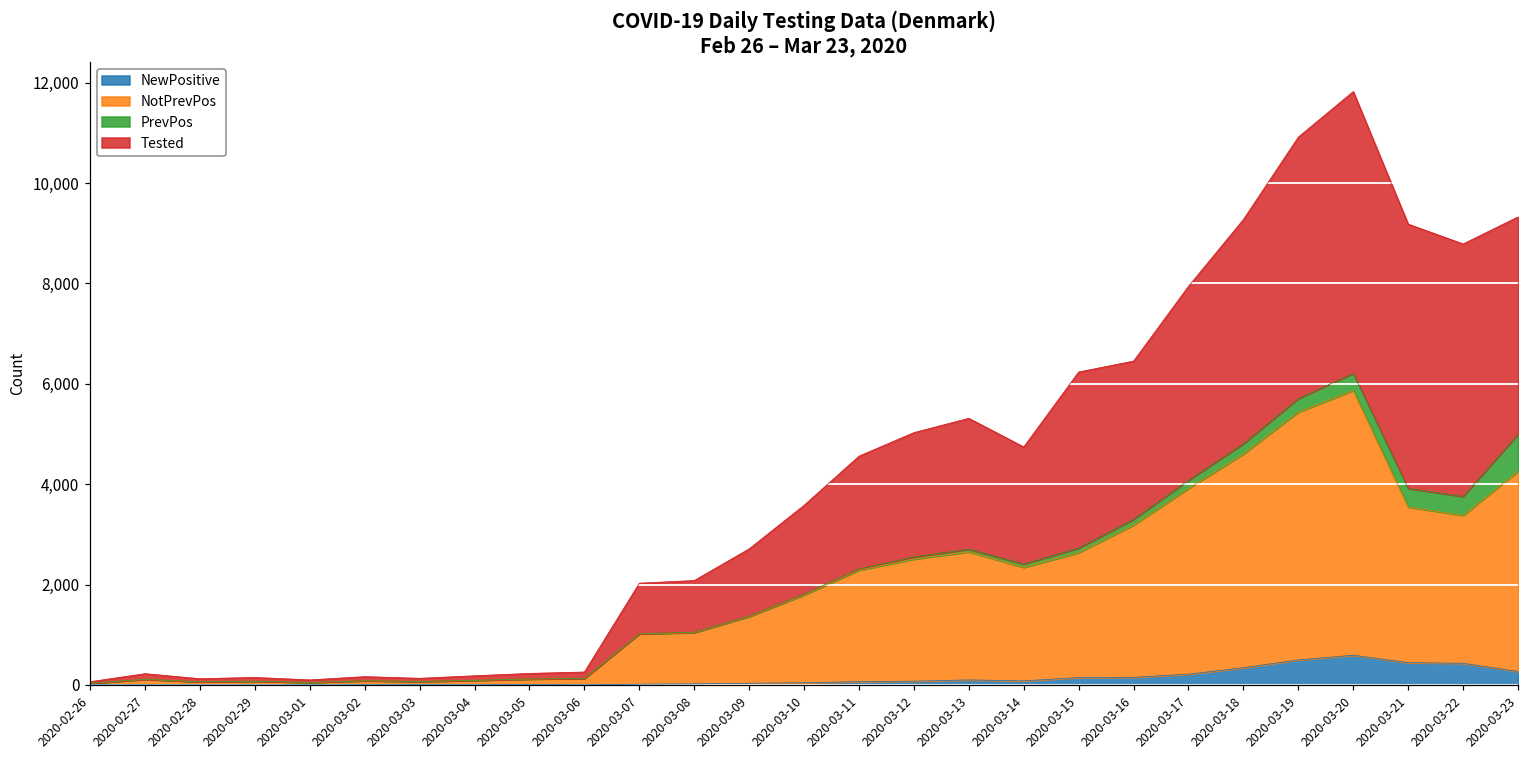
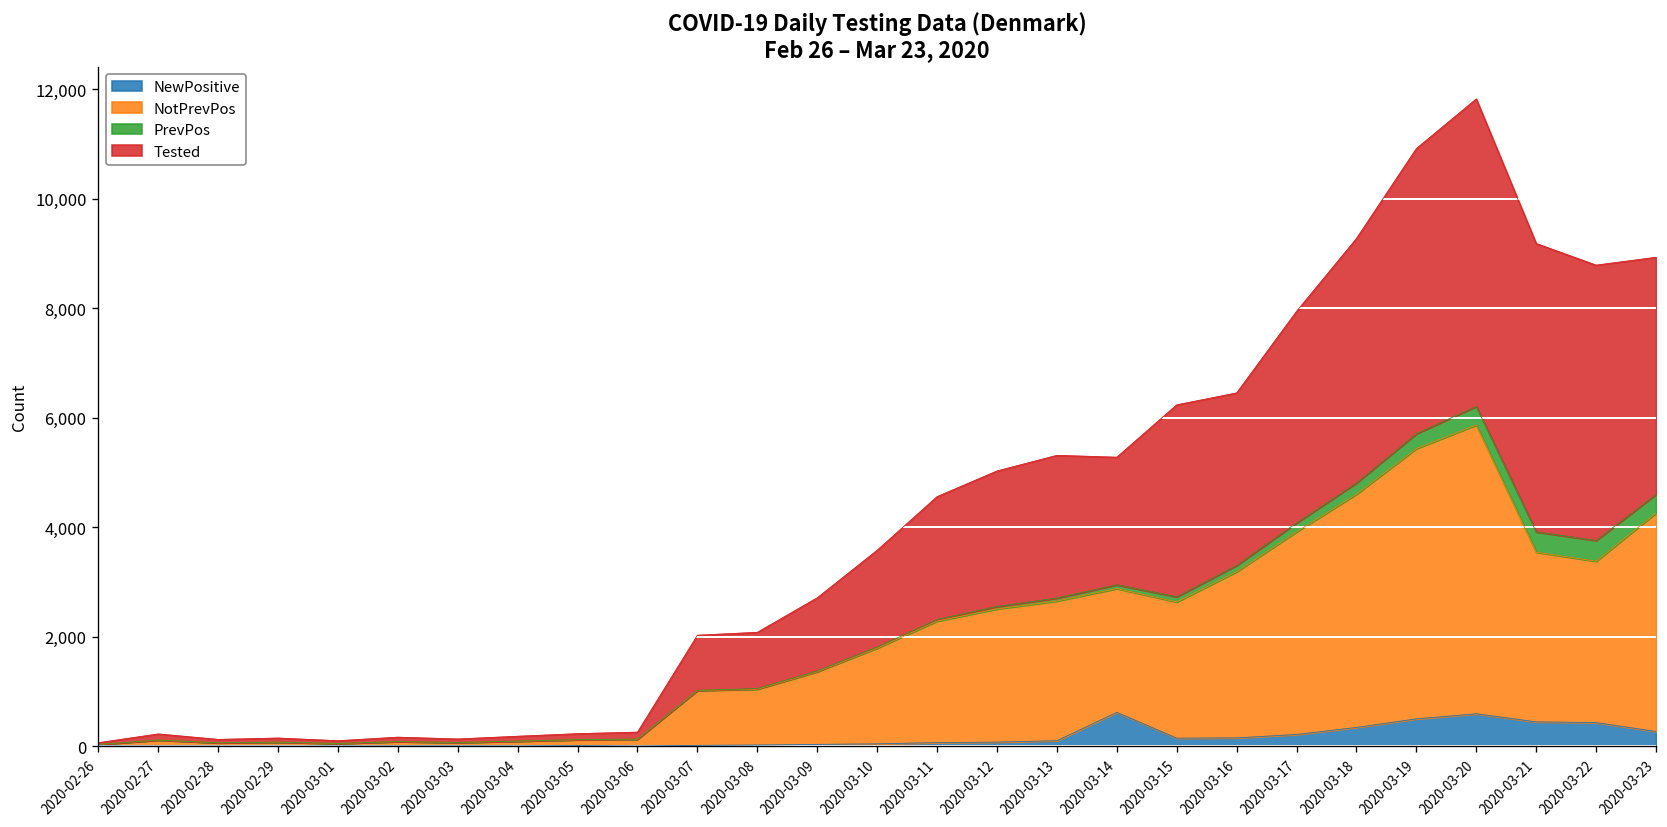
  {
    "NewPositive": {
      "2020-02-27": "0",
      "2020-02-28": "0",
      "2020-02-29": "0",
      "2020-03-02": "0",
      "2020-03-03": "0",
      "2020-03-04": "0",
      "2020-03-05": "0",
      "2020-03-06": "0",
      "2020-03-07": "0",
      "2020-03-08": "0",
      "2020-03-09": "0",
      "2020-03-10": "0",
      "2020-03-11": "100",
      "2020-03-12": "100",
      "2020-03-13": "100",
-     "2020-03-14": "100",
+     "2020-03-14": "600",
      "2020-03-15": "100",
      "2020-03-16": "200",
      "2020-03-17": "200",
      "2020-03-18": "300",
      "2020-03-19": "500",
      "2020-03-20": "600",
      "2020-03-21": "400",
      "2020-03-22": "400",
      "2020-03-23": "300"
    },
    "NotPrevPos": {
      "2020-03-14": "2,300",
      "2020-03-15": "2,500",
      "2020-03-16": "3,000",
      "2020-03-17": "3,700",
      "2020-03-18": "4,300",
      "2020-03-19": "4,900",
      "2020-03-20": "5,300",
      "2020-03-21": "3,100",
      "2020-03-22": "2,900",
      "2020-03-23": "4,000"
    },
    "PrevPos": {
      "2020-03-14": "100",
      "2020-03-15": "100",
      "2020-03-16": "100",
      "2020-03-17": "200",
      "2020-03-18": "200",
      "2020-03-19": "300",
      "2020-03-20": "300",
      "2020-03-21": "400",
      "2020-03-22": "400",
-     "2020-03-23": "700"
+     "2020-03-23": "300"
    },
    "Tested": {
      "2020-02-27": "100",
      "2020-02-28": "100",
      "2020-02-29": "100",
      "2020-03-02": "100",
      "2020-03-03": "100",
      "2020-03-04": "100",
      "2020-03-05": "100",
      "2020-03-06": "100",
      "2020-03-07": "1,000",
      "2020-03-08": "1,000",
      "2020-03-09": "1,300",
      "2020-03-10": "1,800",
      "2020-03-11": "2,200",
      "2020-03-12": "2,500",
      "2020-03-13": "2,600",
      "2020-03-14": "2,300",
      "2020-03-15": "3,500",
      "2020-03-16": "3,200",
      "2020-03-17": "3,900",
      "2020-03-18": "4,500",
      "2020-03-19": "5,200",
      "2020-03-20": "5,600",
      "2020-03-21": "5,300",
      "2020-03-22": "5,000",
      "2020-03-23": "4,300"
    }
  }
